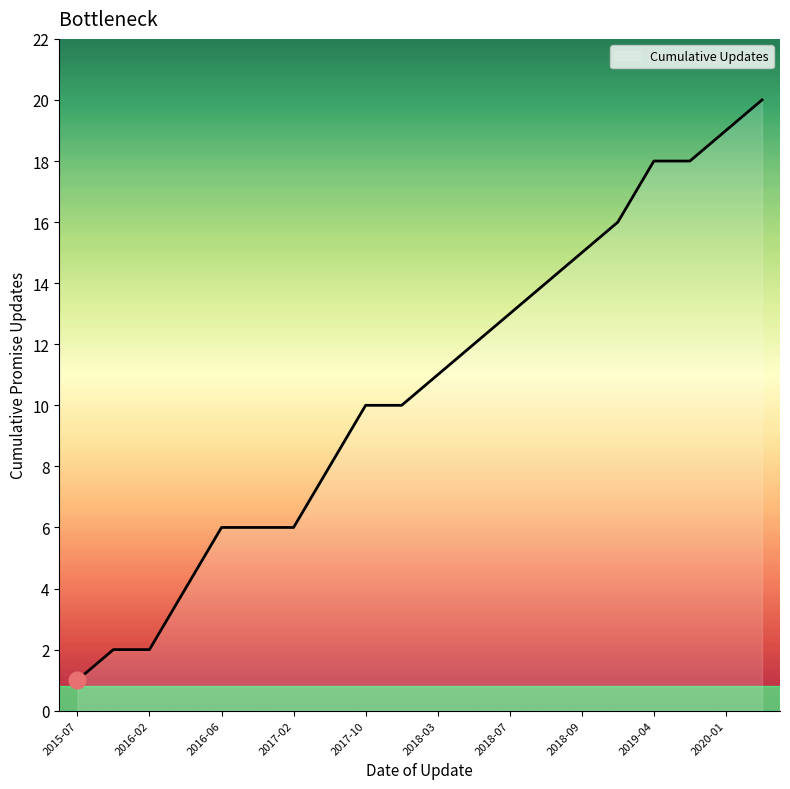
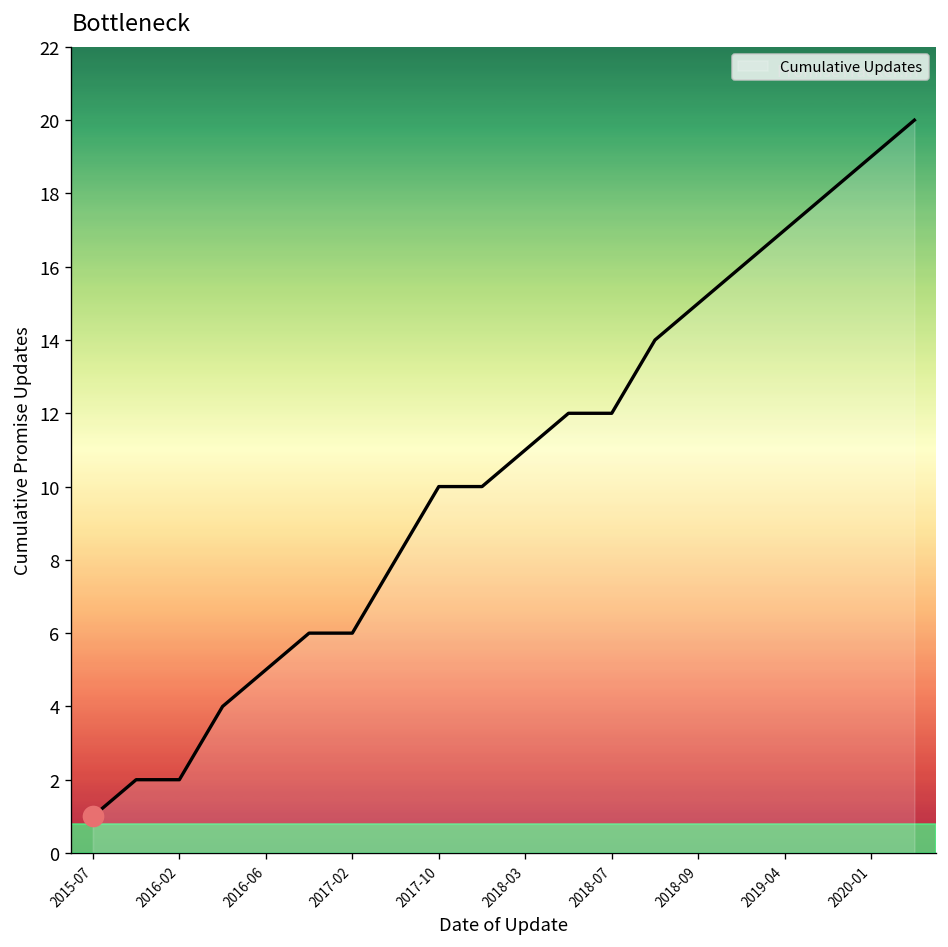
  {
    "Cumulative Updates": {
      "2016-02": 2,
-     "2016-06": 6,
+     "2016-06": 5,
      "2017-02": 6,
      "2017-10": 10,
      "2018-03": 11,
-     "2018-07": 13,
+     "2018-07": 12,
      "2018-09": 15,
-     "2019-04": 18,
+     "2019-04": 17,
      "2020-01": 19
    }
  }
